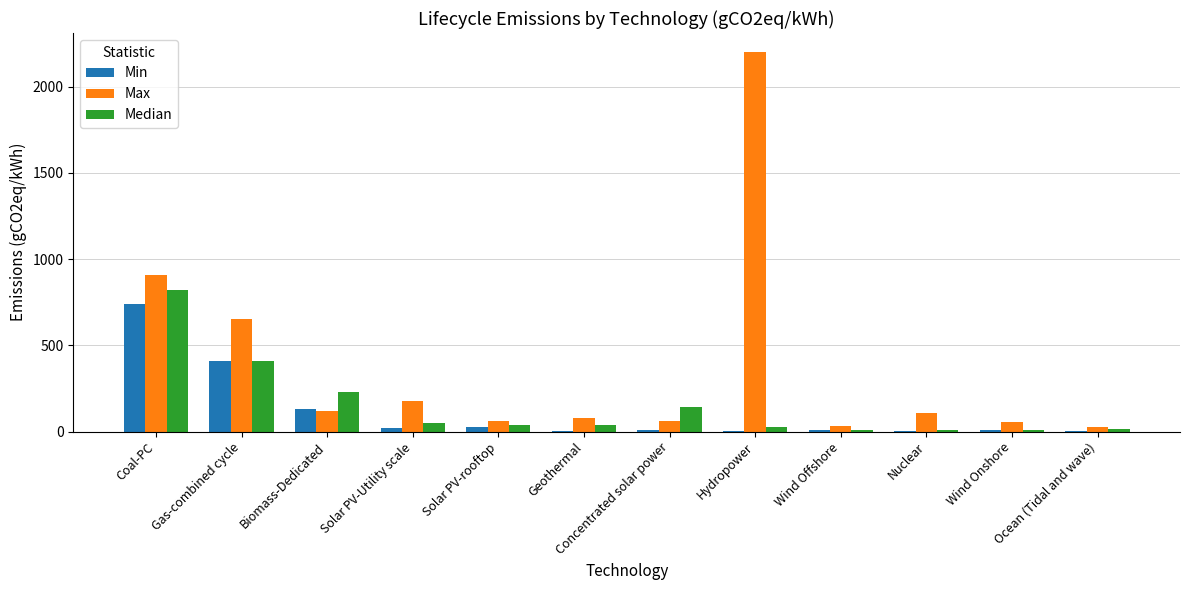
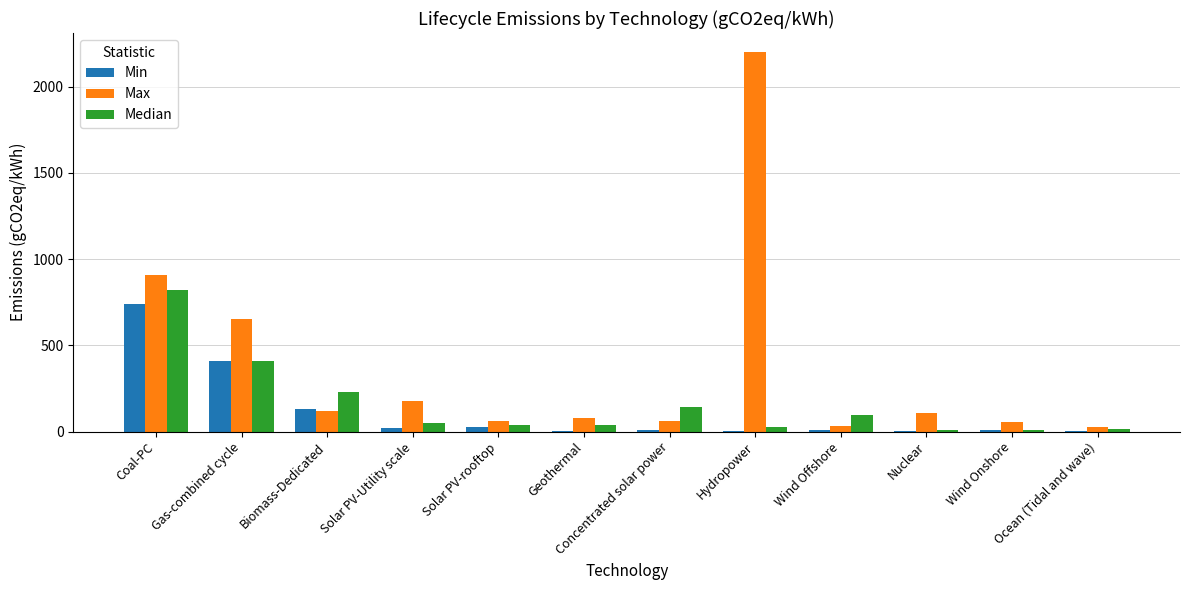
  {
    "Min": {
      "Coal-PC": 740,
      "Gas-combined cycle": 410,
      "Biomass-Dedicated": 130,
      "Solar PV-Utility scale": 20,
      "Solar PV-rooftop": 30
    },
    "Max": {
      "Coal-PC": 910,
      "Gas-combined cycle": 650,
      "Biomass-Dedicated": 120,
      "Solar PV-Utility scale": 180,
      "Solar PV-rooftop": 60,
      "Geothermal": 80,
      "Concentrated solar power": 60,
      "Hydropower": 2200,
      "Wind Offshore": 40,
      "Nuclear": 110,
      "Wind Onshore": 60,
      "Ocean (Tidal and wave)": 30
    },
    "Median": {
      "Coal-PC": 820,
      "Gas-combined cycle": 410,
      "Biomass-Dedicated": 230,
      "Solar PV-Utility scale": 50,
      "Solar PV-rooftop": 40,
      "Geothermal": 40,
      "Concentrated solar power": 140,
      "Hydropower": 20,
-     "Wind Offshore": 10,
+     "Wind Offshore": 100,
      "Ocean (Tidal and wave)": 20
    }
  }
